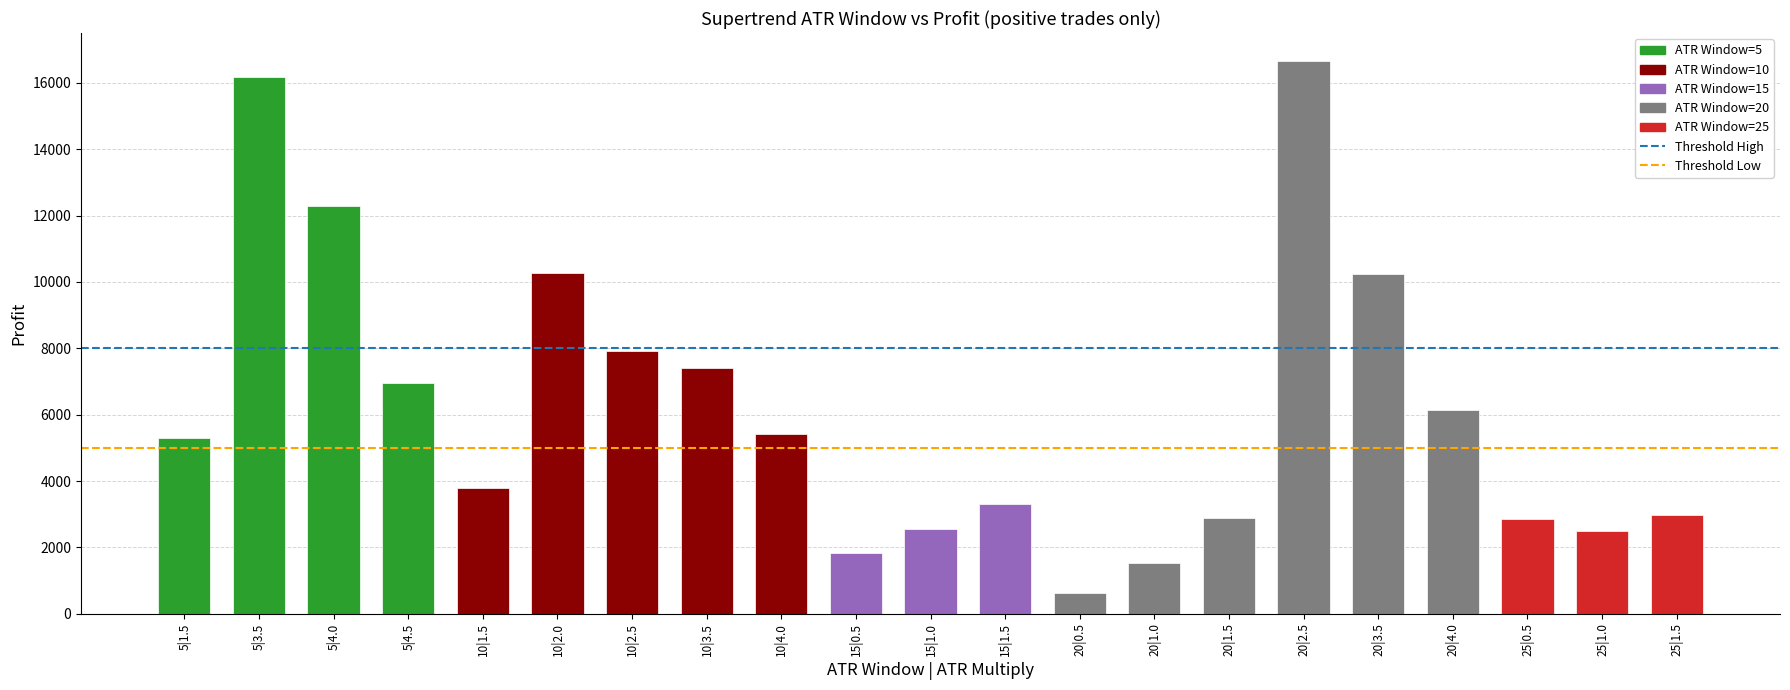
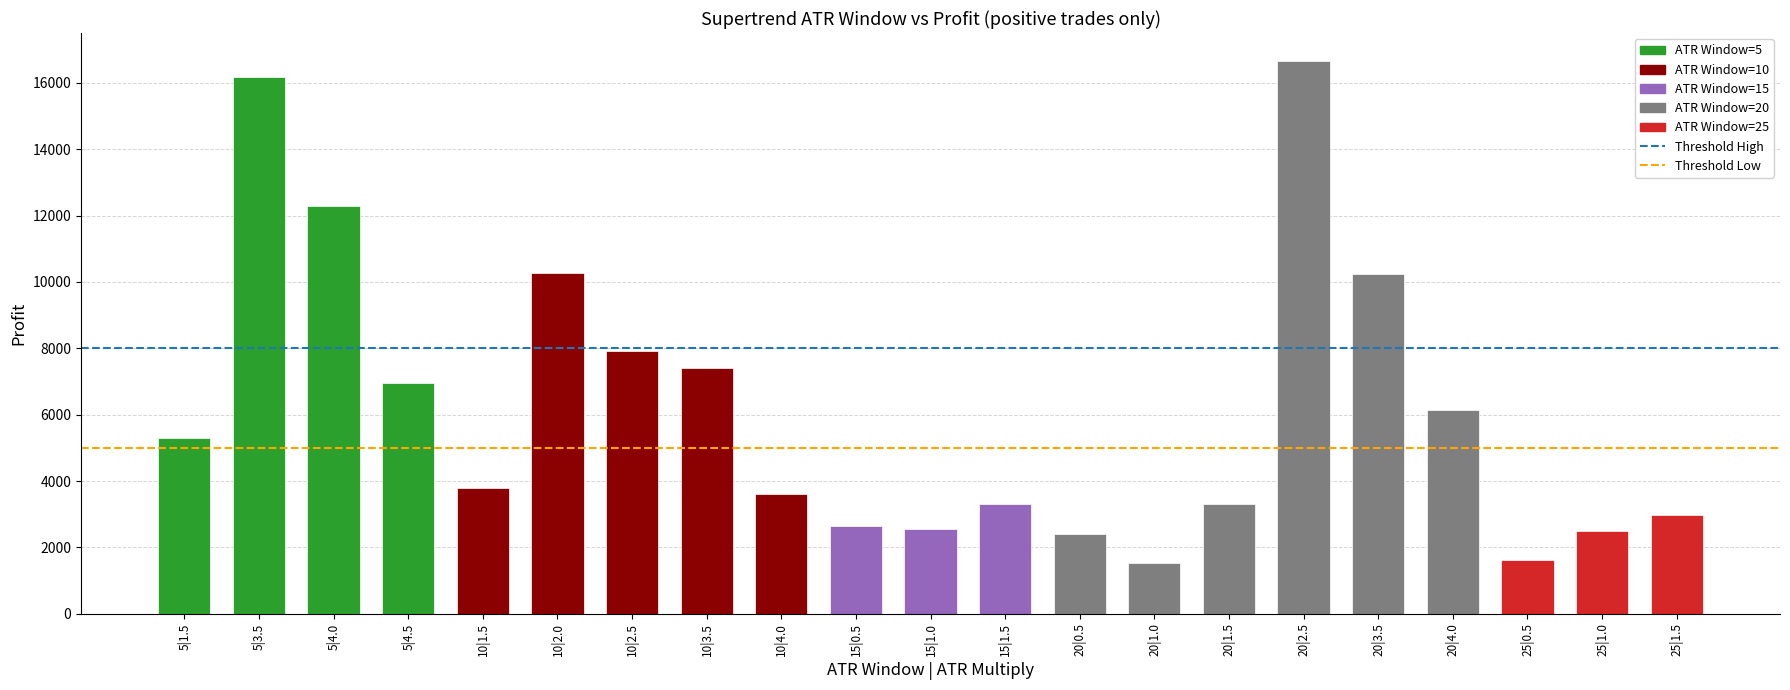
  {
    "5|1.5": 5300,
    "5|3.5": 16200,
    "5|4.0": 12300,
    "5|4.5": 7000,
    "10|1.5": 3800,
    "10|2.0": 10300,
    "10|2.5": 7900,
    "10|3.5": 7400,
-   "10|4.0": 5400,
-   "15|0.5": 1800,
+   "10|4.0": 3600,
+   "15|0.5": 2600,
    "15|1.0": 2600,
    "15|1.5": 3300,
-   "20|0.5": 600,
+   "20|0.5": 2400,
    "20|1.0": 1500,
-   "20|1.5": 2900,
+   "20|1.5": 3300,
    "20|2.5": 16700,
    "20|3.5": 10200,
    "20|4.0": 6100,
-   "25|0.5": 2800,
+   "25|0.5": 1600,
    "25|1.0": 2500,
    "25|1.5": 3000
  }
